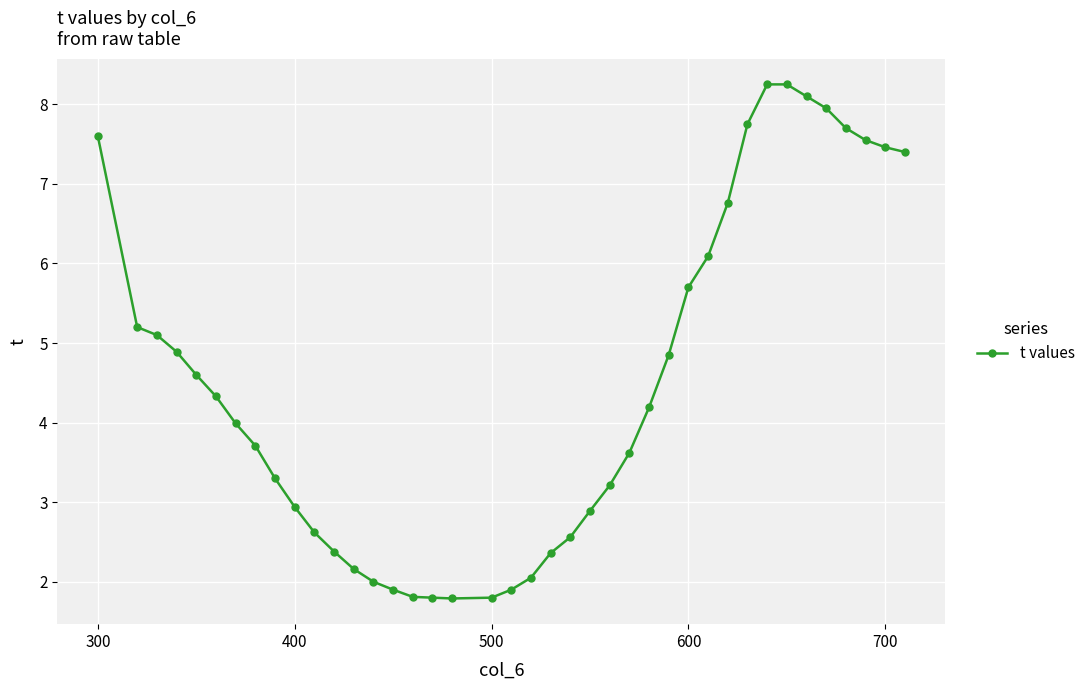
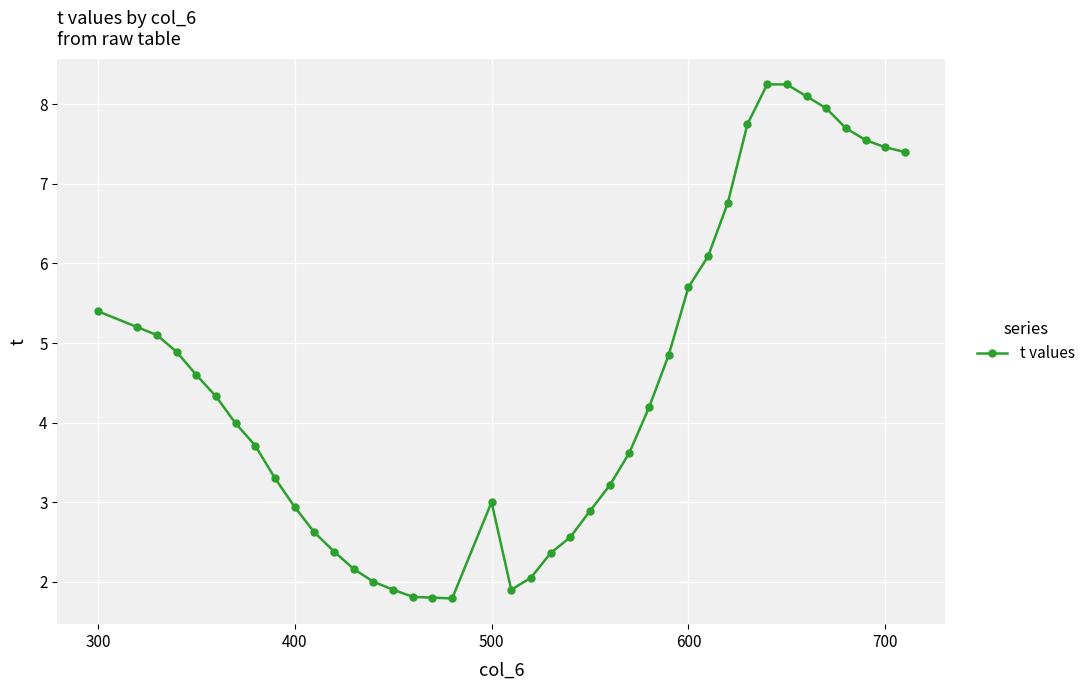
  {
-   "300": 7.6,
+   "300": 5.4,
    "400": 2.9,
-   "500": 1.8,
+   "500": 3.0,
    "600": 5.7,
    "700": 7.5
  }
